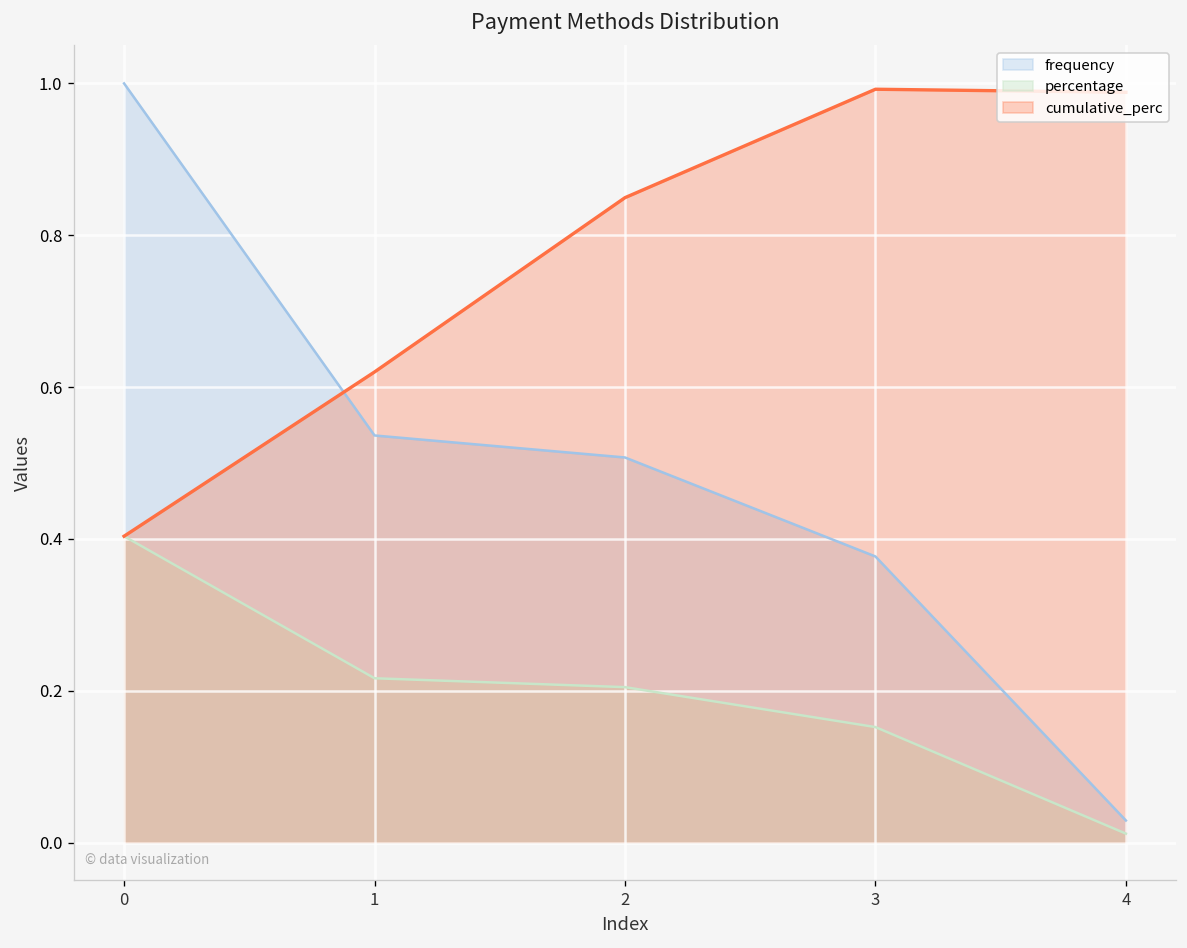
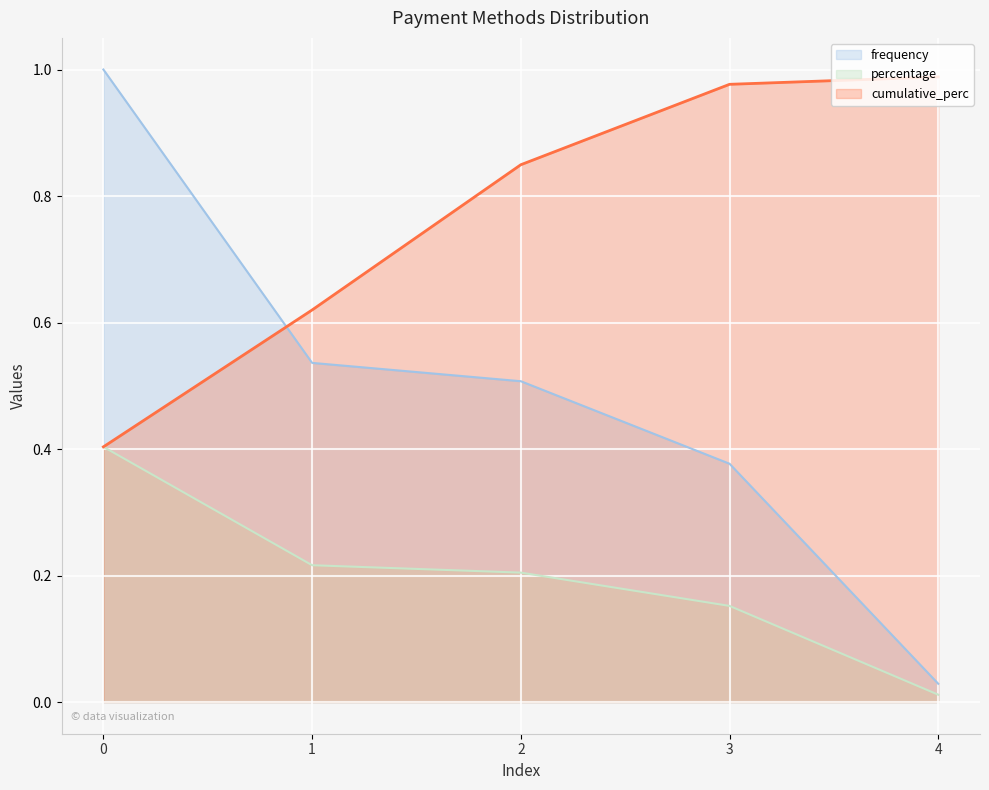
  {
    "cumulative_perc": {
      "1": 0.62,
      "2": 0.85,
-     "3": 0.99
+     "3": 0.98
    }
  }
